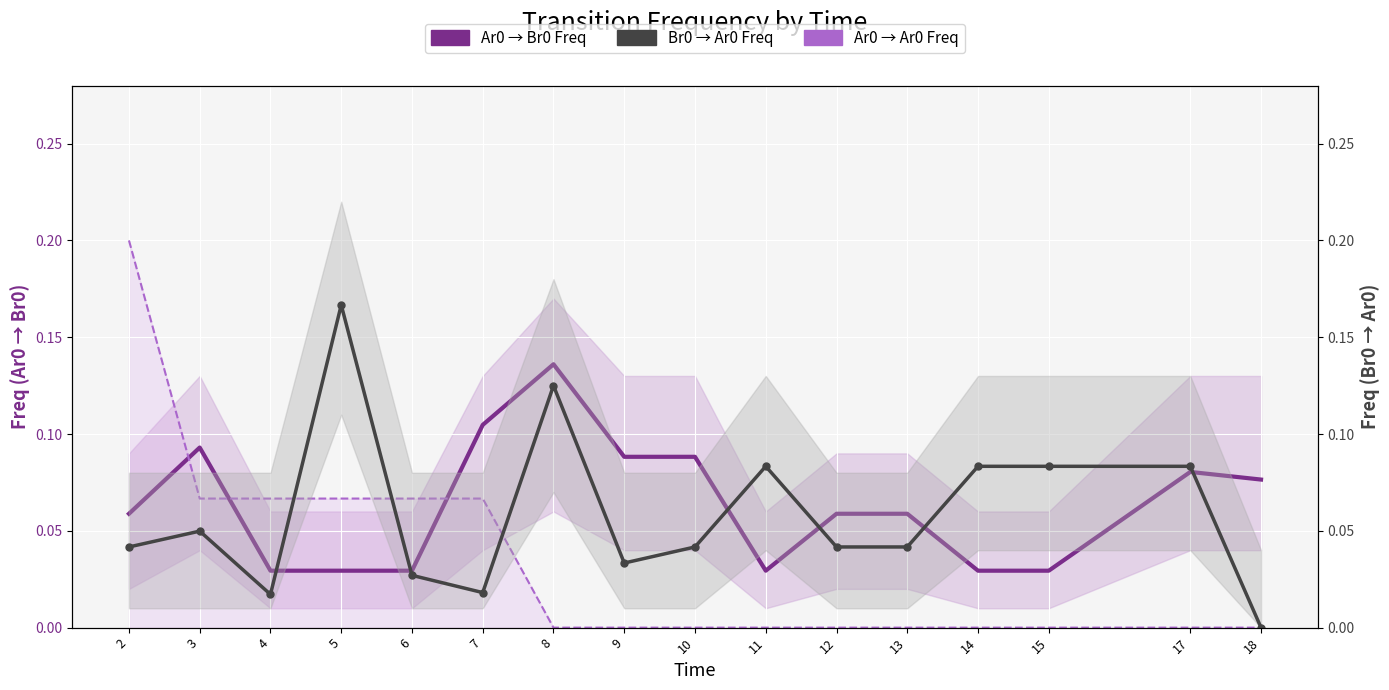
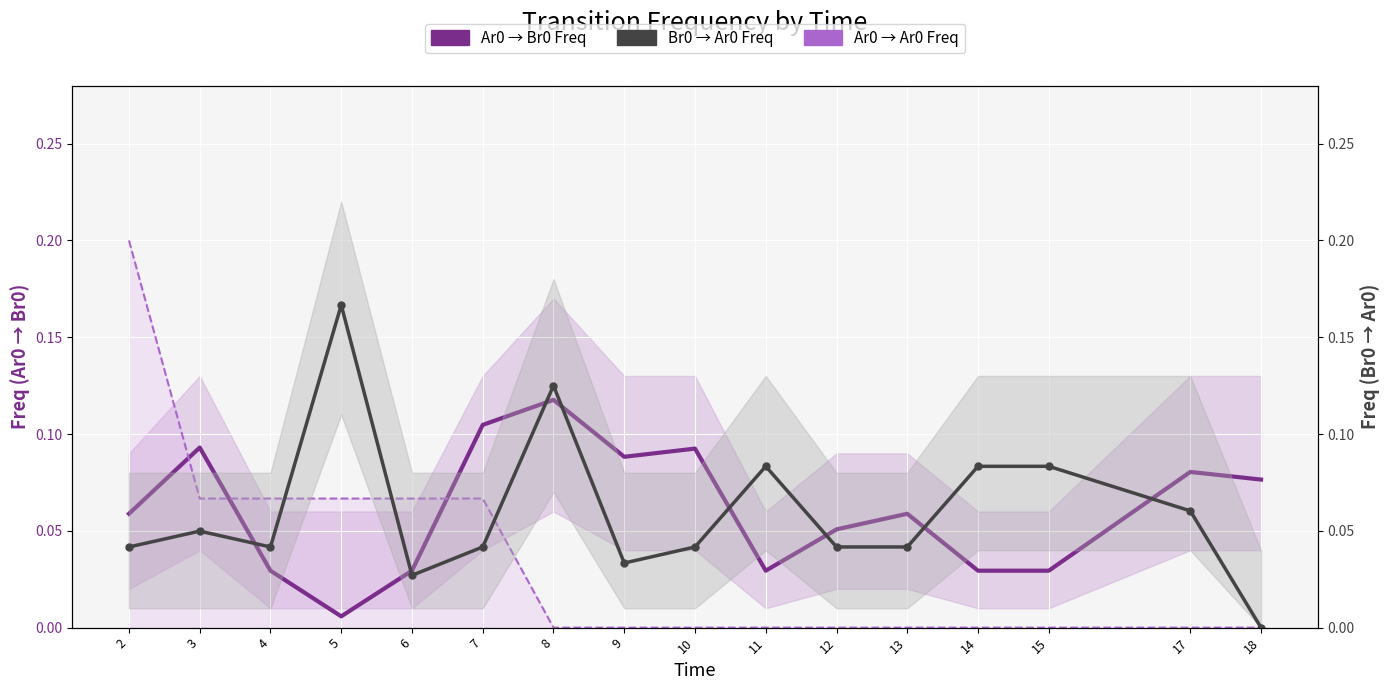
  {
    "Ar0 → Br0 Freq": {
      "2": 0.059,
      "3": 0.093,
      "4": 0.029,
-     "5": 0.029,
+     "5": 0.006,
      "6": 0.029,
      "7": 0.105,
-     "8": 0.136,
+     "8": 0.118,
      "9": 0.088,
-     "10": 0.088,
+     "10": 0.092,
      "11": 0.029,
-     "12": 0.059,
+     "12": 0.051,
      "13": 0.059,
      "14": 0.029,
      "15": 0.029,
      "17": 0.080,
      "18": 0.076
    },
    "Ar0 → Ar0 Freq": {
      "2": 0.200,
      "3": 0.067,
      "4": 0.067,
      "5": 0.067,
      "6": 0.067,
      "7": 0.067,
      "8": 0.000,
      "9": 0.000,
      "10": 0.000,
      "11": 0.000,
      "12": 0.000,
      "13": 0.000,
      "14": 0.000,
      "15": 0.000,
      "17": 0.000,
      "18": 0.000
    },
    "Br0 → Ar0 Freq": {
      "2": 0.042,
      "3": 0.050,
-     "4": 0.017,
+     "4": 0.042,
      "5": 0.167,
      "6": 0.027,
-     "7": 0.018,
+     "7": 0.042,
      "8": 0.125,
      "9": 0.033,
      "10": 0.042,
      "11": 0.083,
      "12": 0.042,
      "13": 0.042,
      "14": 0.083,
      "15": 0.083,
-     "17": 0.083,
+     "17": 0.060,
      "18": 0.000
    }
  }
